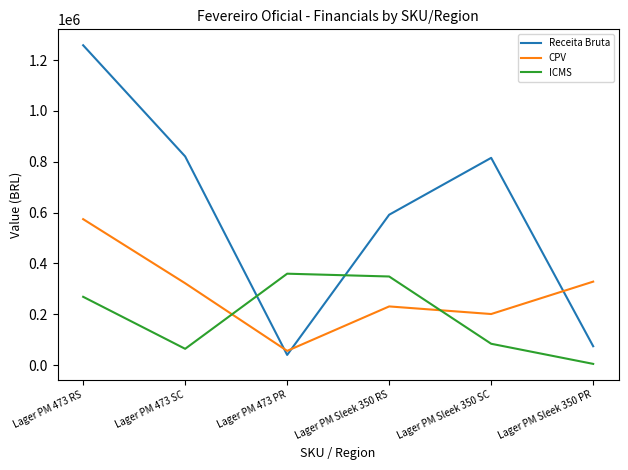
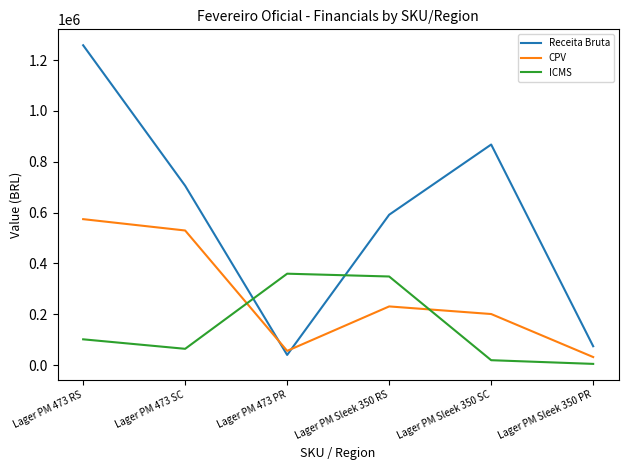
  {
    "Receita Bruta": {
      "Lager PM 473 RS": 1260000,
-     "Lager PM 473 SC": 820000,
+     "Lager PM 473 SC": 710000,
      "Lager PM 473 PR": 40000,
      "Lager PM Sleek 350 RS": 590000,
-     "Lager PM Sleek 350 SC": 820000,
+     "Lager PM Sleek 350 SC": 870000,
      "Lager PM Sleek 350 PR": 70000
    },
    "CPV": {
      "Lager PM 473 RS": 570000,
-     "Lager PM 473 SC": 320000,
+     "Lager PM 473 SC": 530000,
      "Lager PM 473 PR": 60000,
      "Lager PM Sleek 350 RS": 230000,
      "Lager PM Sleek 350 SC": 200000,
-     "Lager PM Sleek 350 PR": 330000
+     "Lager PM Sleek 350 PR": 30000
    },
    "ICMS": {
-     "Lager PM 473 RS": 270000,
+     "Lager PM 473 RS": 100000,
      "Lager PM 473 SC": 60000,
      "Lager PM 473 PR": 360000,
      "Lager PM Sleek 350 RS": 350000,
-     "Lager PM Sleek 350 SC": 80000,
+     "Lager PM Sleek 350 SC": 20000,
      "Lager PM Sleek 350 PR": 0
    }
  }
